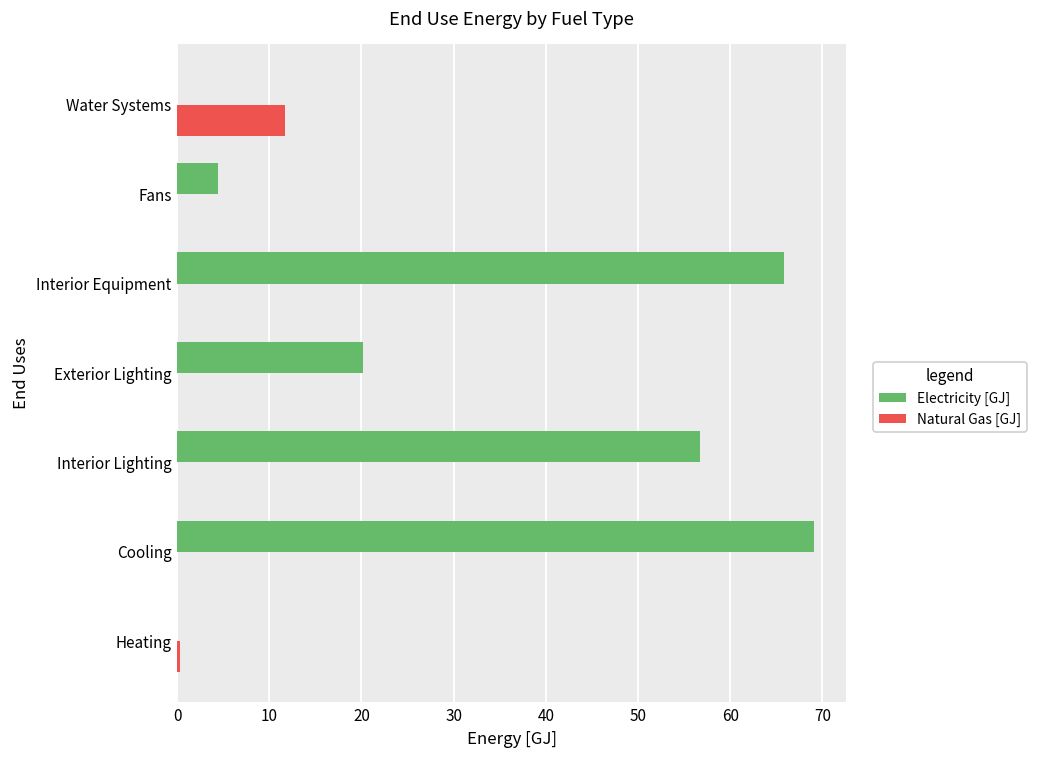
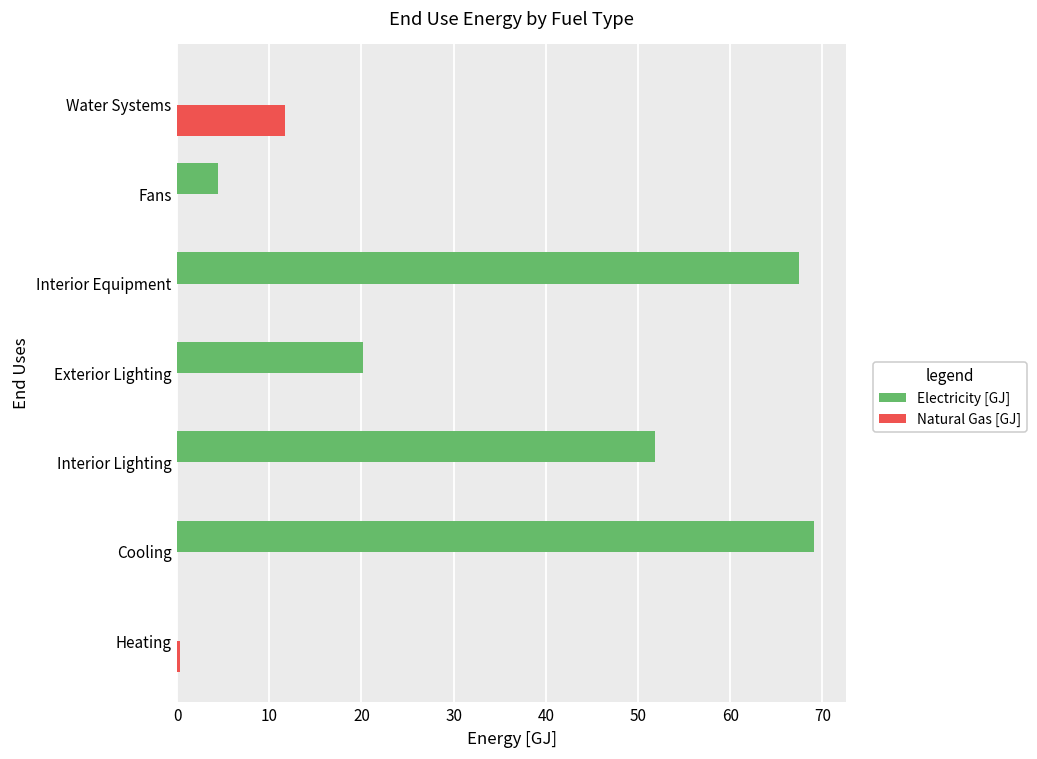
  {
    "Electricity [GJ]": {
      "Water Systems": 0,
      "Fans": 5,
-     "Interior Equipment": 66,
+     "Interior Equipment": 67,
      "Exterior Lighting": 20,
-     "Interior Lighting": 57,
+     "Interior Lighting": 52,
      "Cooling": 69,
      "Heating": 0
    },
    "Natural Gas [GJ]": {
      "Water Systems": 12,
      "Fans": 0,
      "Interior Equipment": 0,
      "Exterior Lighting": 0,
      "Interior Lighting": 0,
      "Cooling": 0
    }
  }
